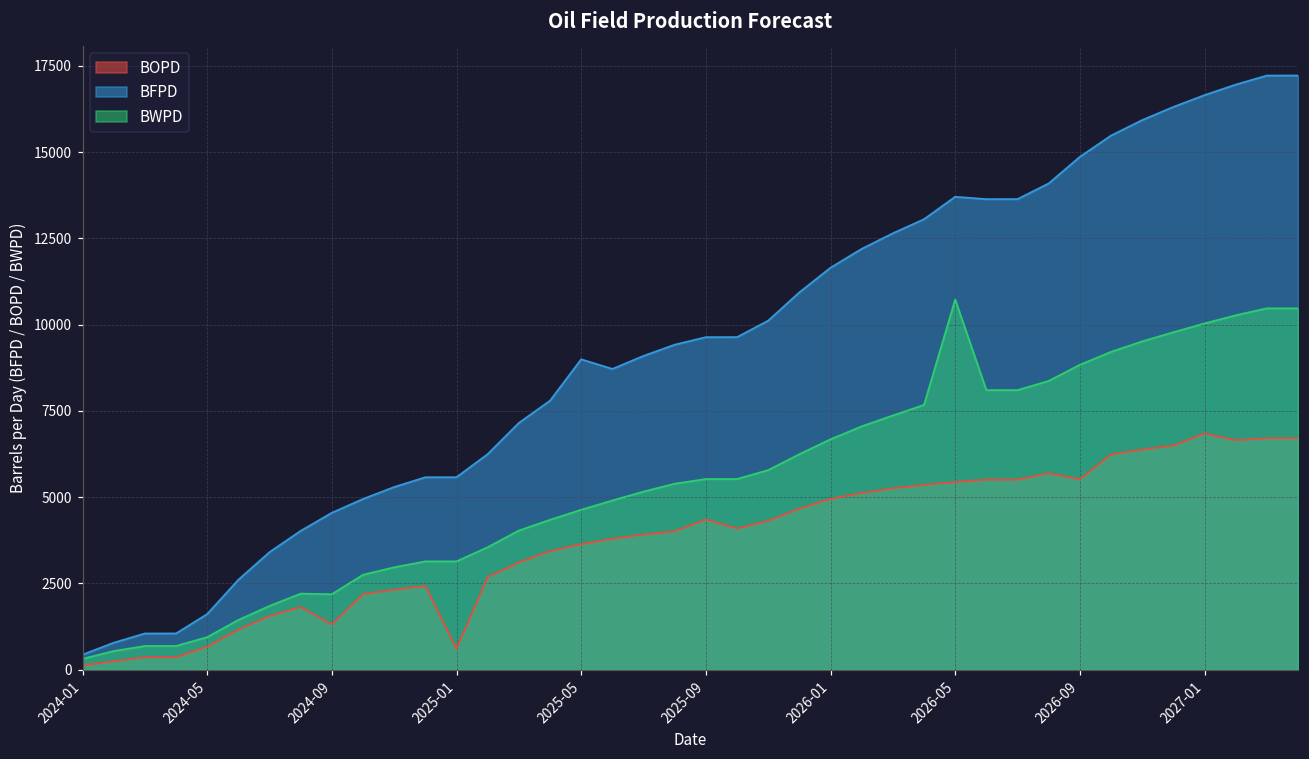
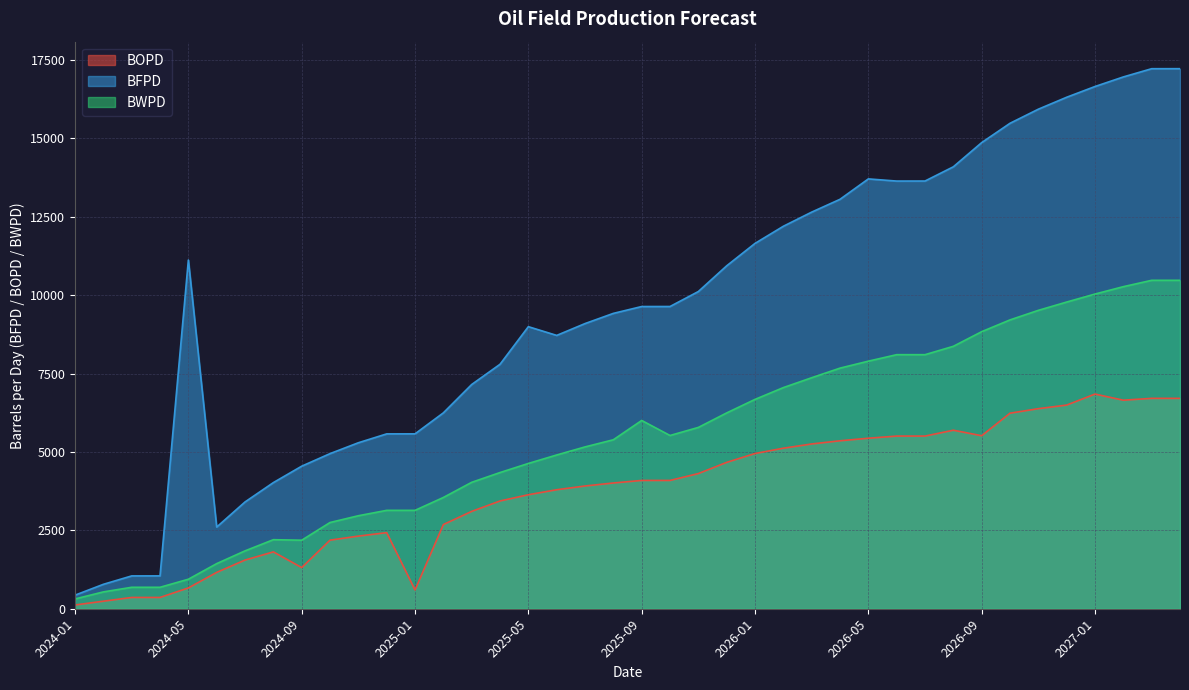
  {
    "BOPD": {
      "2024-01": 100,
      "2024-05": 700,
      "2024-09": 1300,
      "2025-01": 600,
      "2025-05": 3600,
-     "2025-09": 4400,
+     "2025-09": 4100,
      "2026-01": 4900,
      "2026-05": 5400,
      "2026-09": 5500,
      "2027-01": 6800
    },
    "BFPD": {
      "2024-01": 400,
-     "2024-05": 1600,
+     "2024-05": 11100,
      "2024-09": 4500,
      "2025-01": 5600,
      "2025-05": 9000,
      "2025-09": 9600,
      "2026-01": 11700,
      "2026-05": 13700,
      "2026-09": 14900,
      "2027-01": 16700
    },
    "BWPD": {
      "2024-01": 300,
      "2024-05": 900,
      "2024-09": 2200,
      "2025-01": 3100,
      "2025-05": 4600,
-     "2025-09": 5500,
+     "2025-09": 6000,
      "2026-01": 6700,
-     "2026-05": 10700,
+     "2026-05": 7900,
      "2026-09": 8800,
      "2027-01": 10000
    }
  }
